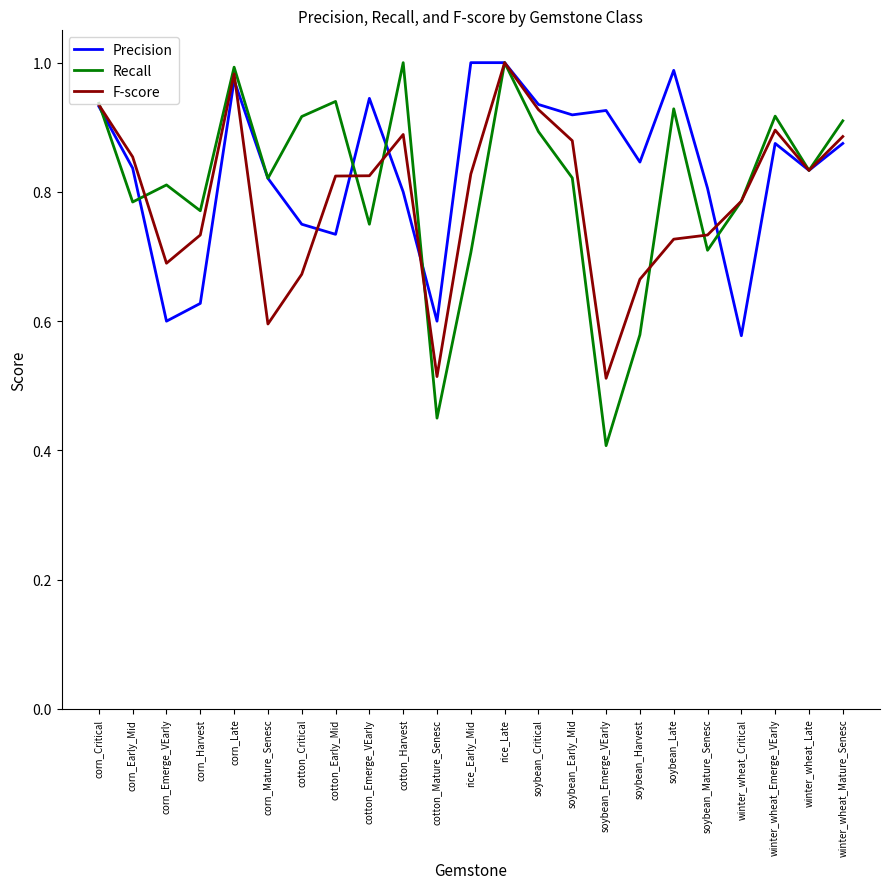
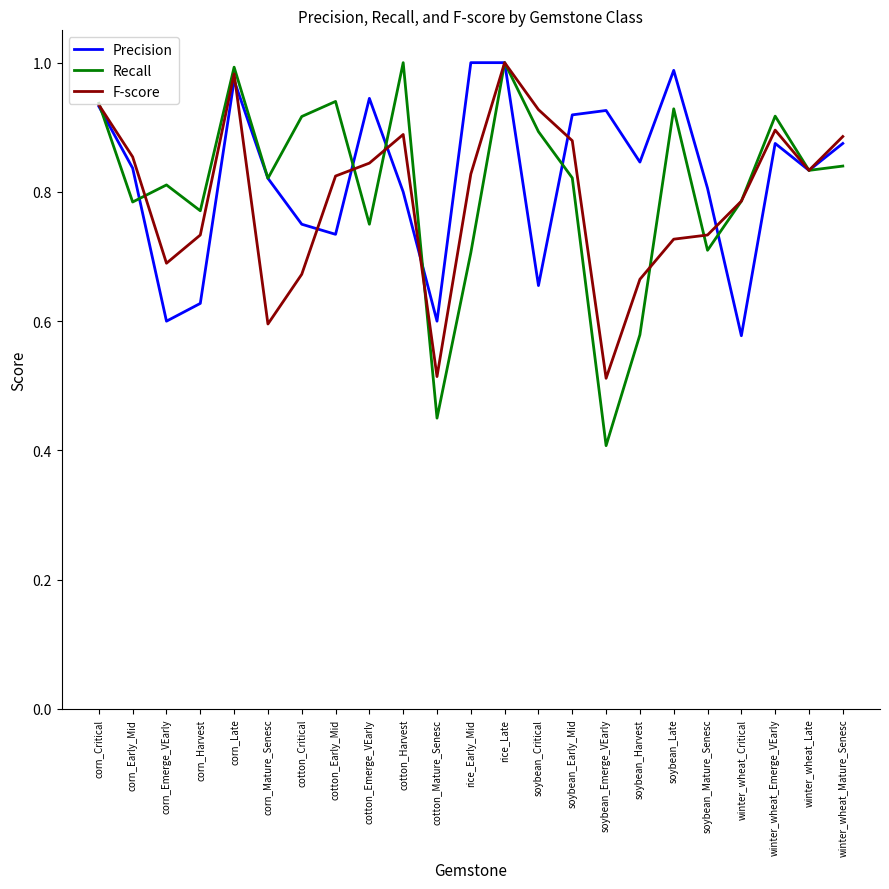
  {
    "Precision": {
      "corn_Early_Mid": 0.84,
      "corn_Emerge_VEarly": 0.60,
      "corn_Harvest": 0.63,
      "corn_Late": 0.97,
      "cotton_Critical": 0.75,
      "cotton_Early_Mid": 0.73,
      "cotton_Emerge_VEarly": 0.94,
      "cotton_Harvest": 0.80,
      "cotton_Mature_Senesc": 0.60,
      "rice_Early_Mid": 1.00,
-     "soybean_Critical": 0.94,
+     "soybean_Critical": 0.66,
      "soybean_Early_Mid": 0.92,
      "soybean_Emerge_VEarly": 0.93,
      "soybean_Harvest": 0.85,
      "soybean_Late": 0.99,
      "soybean_Mature_Senesc": 0.81,
      "winter_wheat_Critical": 0.58,
      "winter_wheat_Emerge_VEarly": 0.88,
      "winter_wheat_Mature_Senesc": 0.88
    },
    "Recall": {
      "corn_Early_Mid": 0.78,
      "corn_Emerge_VEarly": 0.81,
      "corn_Harvest": 0.77,
      "corn_Late": 0.99,
      "cotton_Critical": 0.92,
      "cotton_Early_Mid": 0.94,
      "cotton_Emerge_VEarly": 0.75,
      "cotton_Harvest": 1.00,
      "cotton_Mature_Senesc": 0.45,
      "rice_Early_Mid": 0.71,
      "soybean_Critical": 0.89,
      "soybean_Early_Mid": 0.82,
      "soybean_Emerge_VEarly": 0.41,
      "soybean_Harvest": 0.58,
      "soybean_Late": 0.93,
      "soybean_Mature_Senesc": 0.71,
      "winter_wheat_Emerge_VEarly": 0.92,
-     "winter_wheat_Mature_Senesc": 0.91
+     "winter_wheat_Mature_Senesc": 0.84
    },
    "F-score": {
      "corn_Early_Mid": 0.85,
      "corn_Emerge_VEarly": 0.69,
      "corn_Harvest": 0.73,
      "corn_Late": 0.98,
      "corn_Mature_Senesc": 0.60,
      "cotton_Critical": 0.67,
      "cotton_Early_Mid": 0.82,
-     "cotton_Emerge_VEarly": 0.83,
+     "cotton_Emerge_VEarly": 0.84,
      "cotton_Harvest": 0.89,
      "cotton_Mature_Senesc": 0.51,
      "rice_Early_Mid": 0.83,
      "soybean_Critical": 0.93,
      "soybean_Early_Mid": 0.88,
      "soybean_Emerge_VEarly": 0.51,
      "soybean_Harvest": 0.66,
      "soybean_Late": 0.73,
      "soybean_Mature_Senesc": 0.73,
      "winter_wheat_Emerge_VEarly": 0.90,
      "winter_wheat_Mature_Senesc": 0.89
    }
  }
